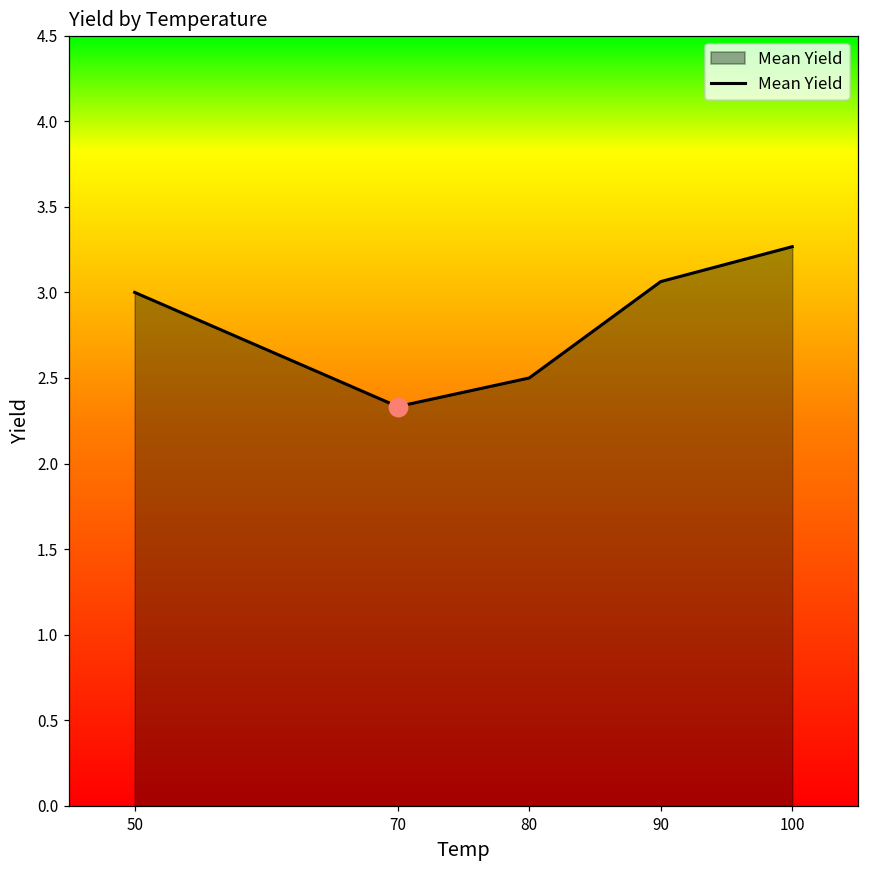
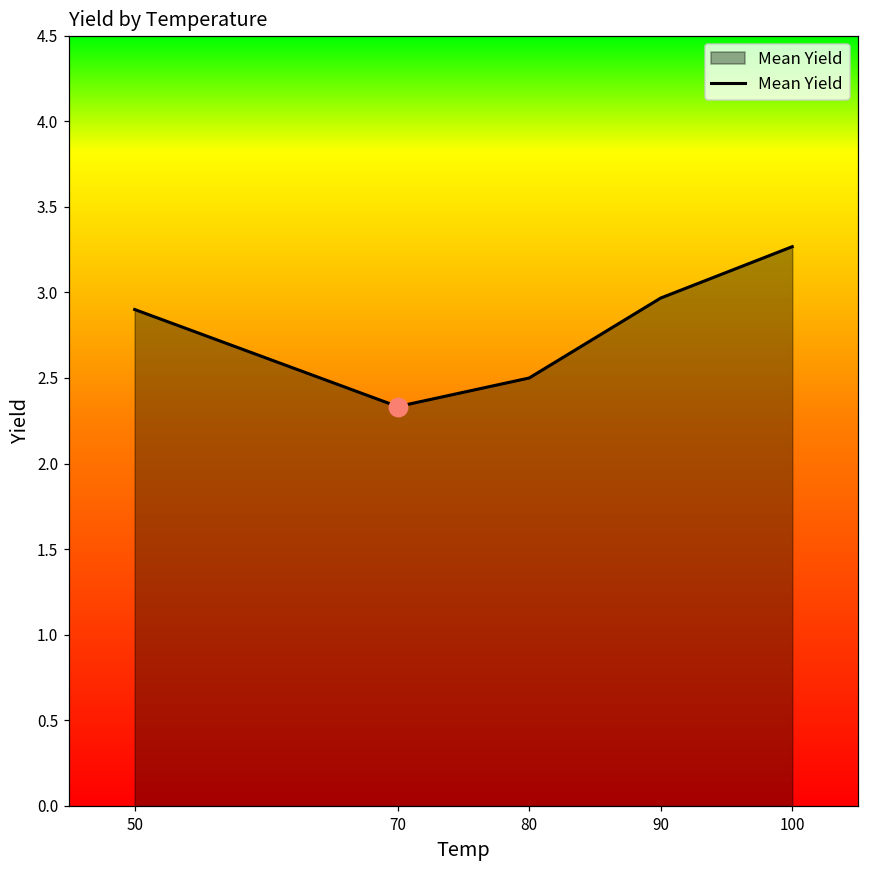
  {
    "Mean Yield": {
-     "50": 3.0,
+     "50": 2.9,
      "80": 2.50,
-     "90": 3.06,
+     "90": 2.97,
      "100": 3.27
    }
  }
